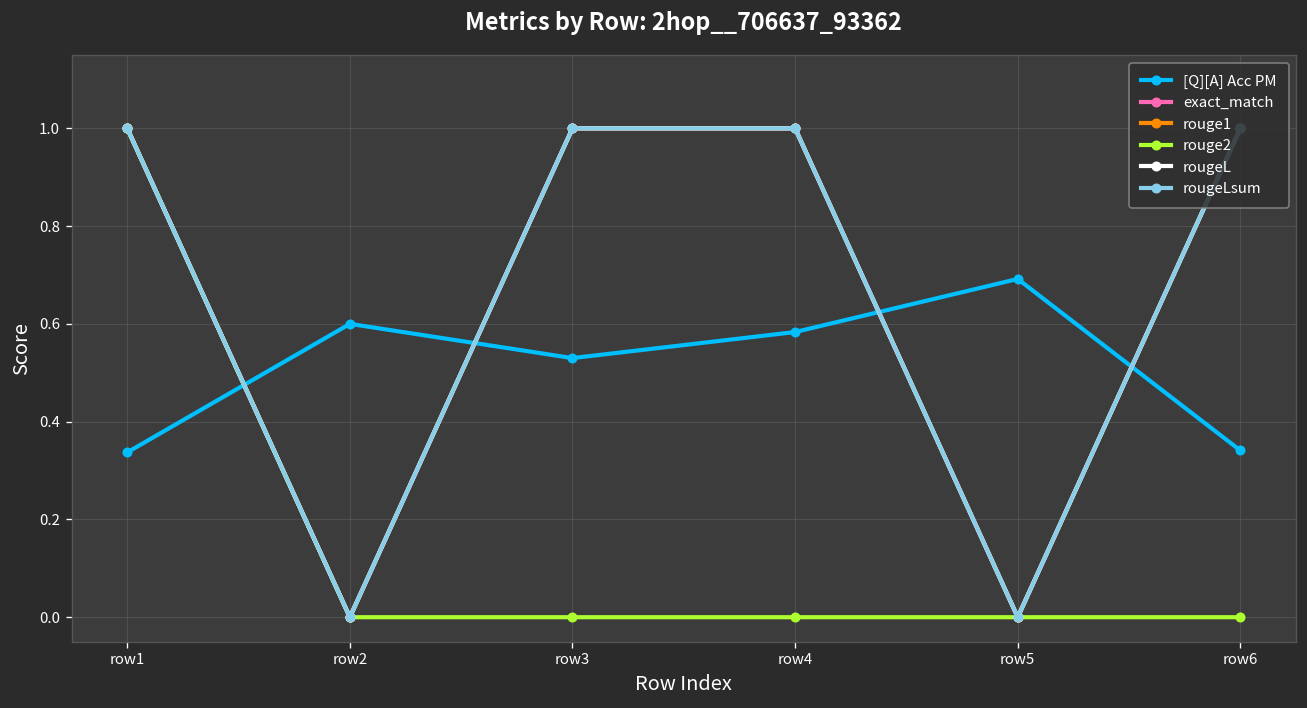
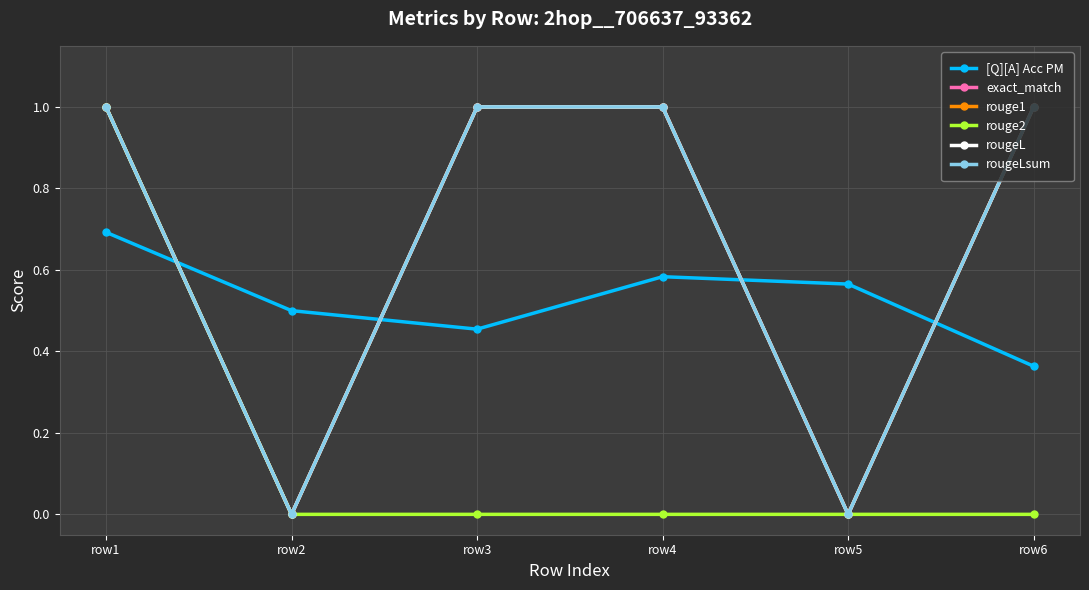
  {
    "[Q][A] Acc PM": {
-     "row1": 0.34,
-     "row2": 0.6,
-     "row3": 0.53,
+     "row1": 0.69,
+     "row2": 0.5,
+     "row3": 0.45,
      "row4": 0.58,
-     "row5": 0.69,
-     "row6": 0.34
+     "row5": 0.57,
+     "row6": 0.36
    },
    "rougeLsum": {
      "row3": 1.00,
      "row4": 1.00
    },
    "rouge2": {
      "row3": 0.00,
      "row4": 0.00,
      "row6": 0.00
    }
  }
